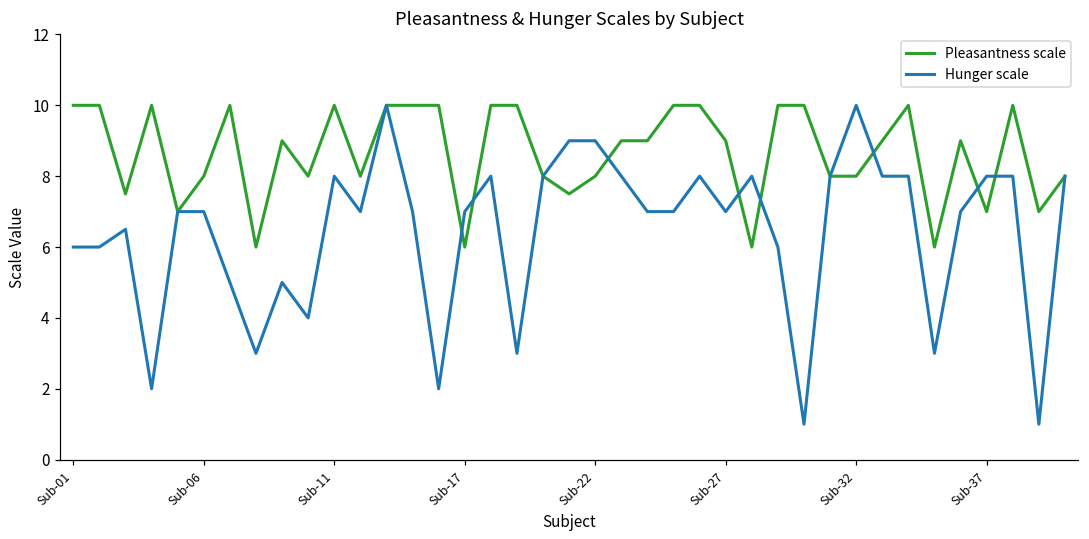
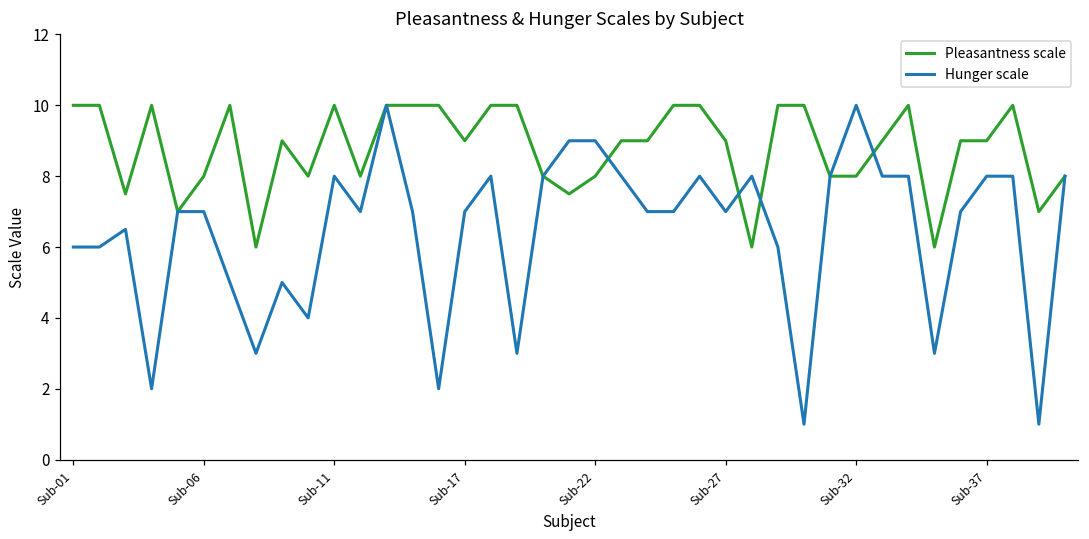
  {
    "Pleasantness scale": {
      "Sub-01": 10,
      "Sub-06": 8,
      "Sub-11": 10,
-     "Sub-17": 6,
+     "Sub-17": 9,
      "Sub-22": 8,
      "Sub-27": 9,
      "Sub-32": 8,
-     "Sub-37": 7
+     "Sub-37": 9
    },
    "Hunger scale": {
      "Sub-01": 6,
      "Sub-06": 7,
      "Sub-11": 8,
      "Sub-17": 7,
      "Sub-22": 9,
      "Sub-27": 7,
      "Sub-32": 10,
      "Sub-37": 8
    }
  }
